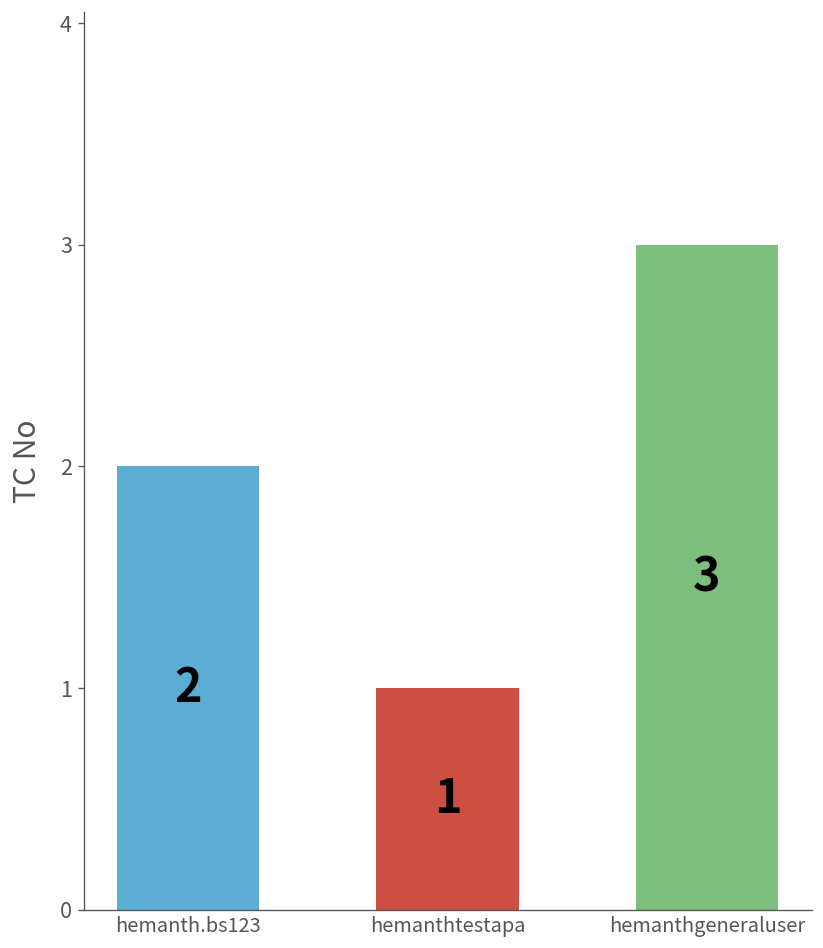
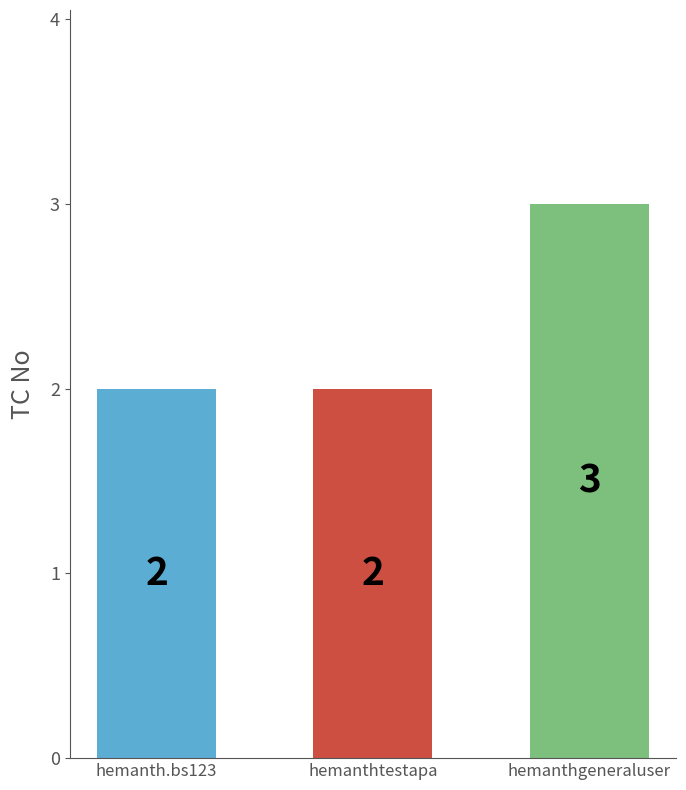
  {
    "hemanth.bs123": 2,
-   "hemanthtestapa": 1,
+   "hemanthtestapa": 2,
    "hemanthgeneraluser": 3
  }
